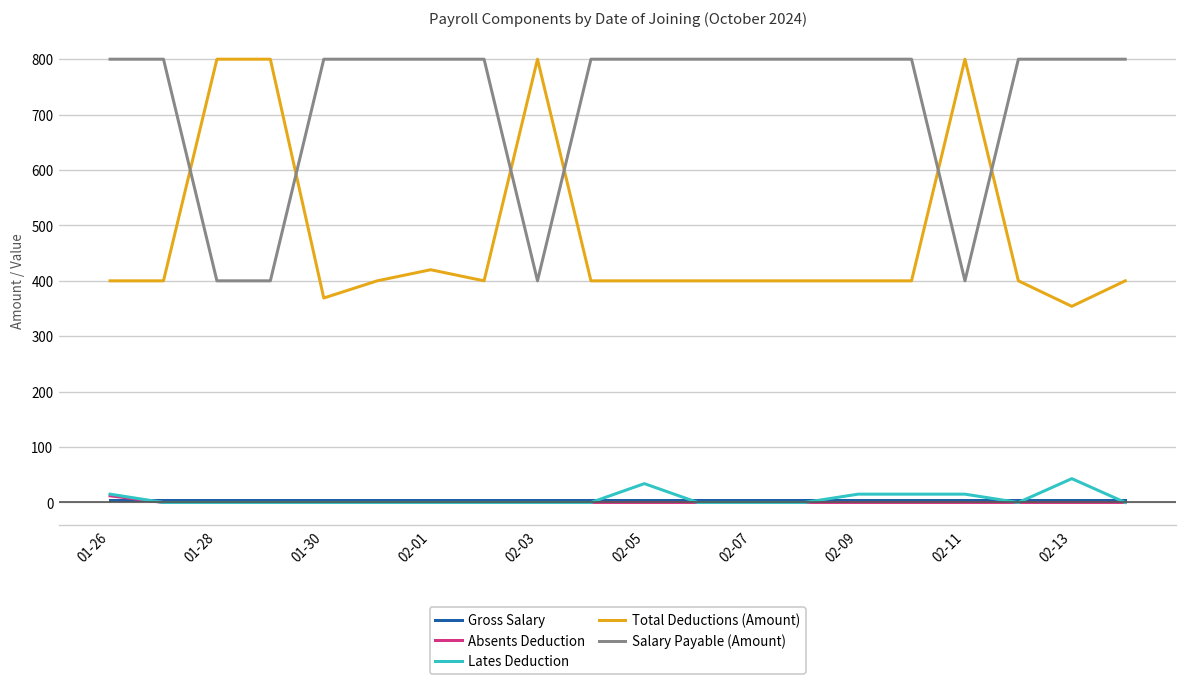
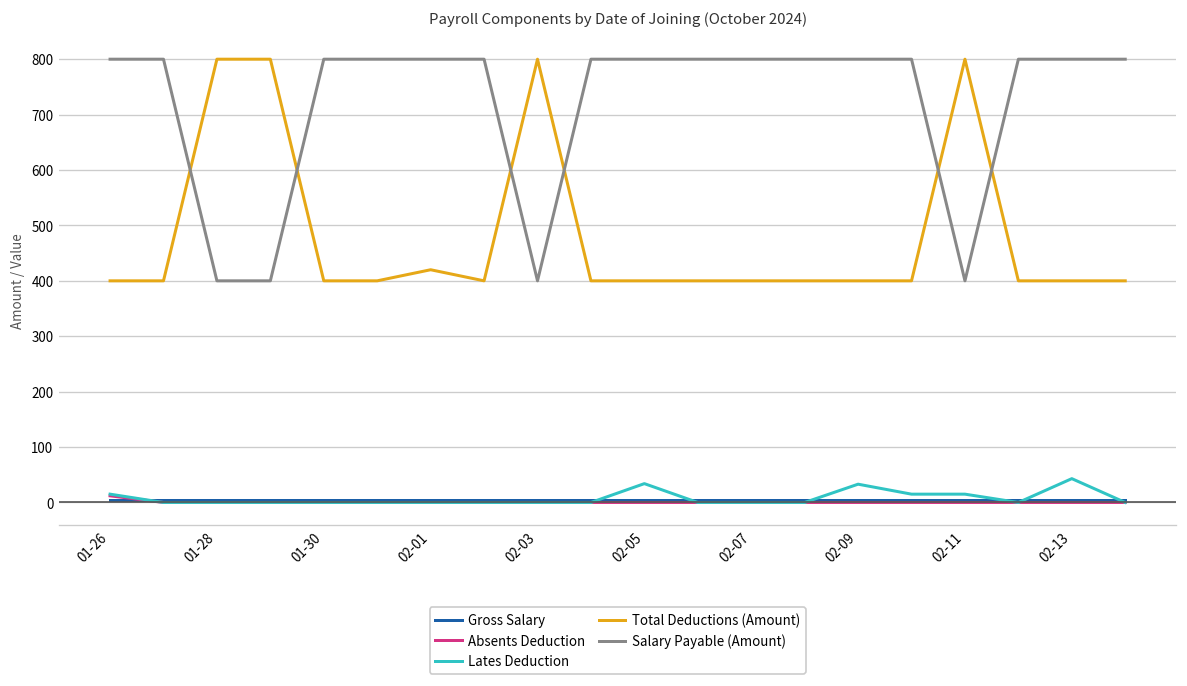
  {
    "Gross Salary": {
      "01-26": 10
    },
    "Lates Deduction": {
      "02-05": 30,
-     "02-09": 20,
+     "02-09": 30,
      "02-11": 20,
      "02-13": 40
    },
    "Total Deductions (Amount)": {
      "01-26": 400,
      "01-28": 800,
-     "01-30": 370,
+     "01-30": 400,
      "02-01": 420,
      "02-03": 800,
      "02-05": 400,
      "02-07": 400,
      "02-09": 400,
      "02-11": 800,
-     "02-13": 350
+     "02-13": 400
    },
    "Salary Payable (Amount)": {
      "01-26": 800,
      "01-28": 400,
      "01-30": 800,
      "02-01": 800,
      "02-03": 400,
      "02-05": 800,
      "02-07": 800,
      "02-09": 800,
      "02-11": 400,
      "02-13": 800
    }
  }
